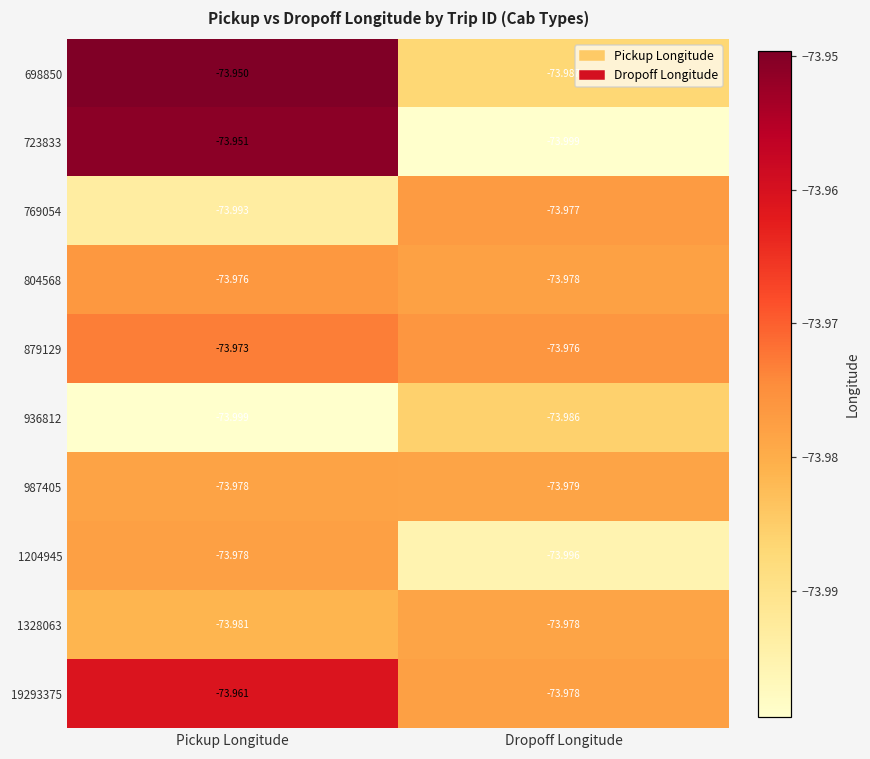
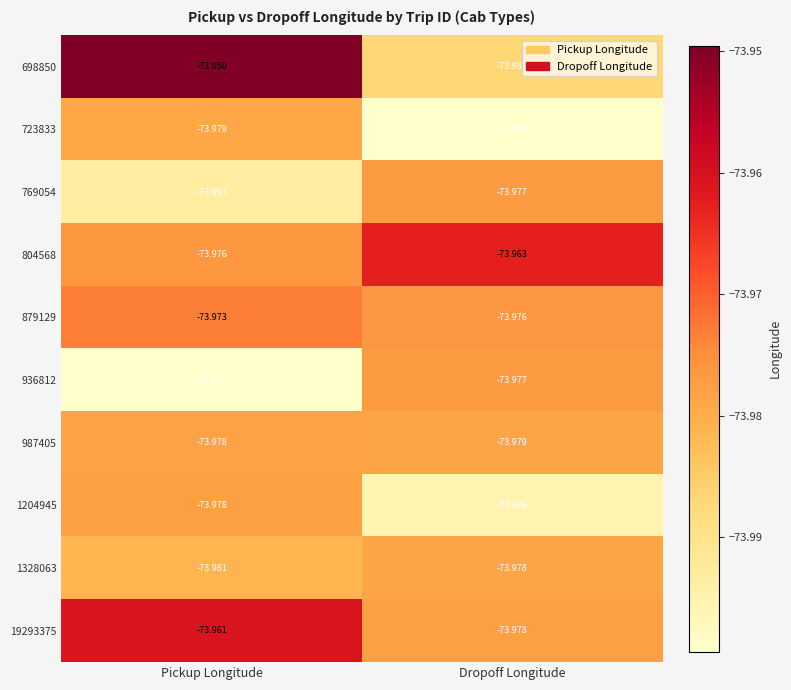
  {
    "698850": {
      "Pickup Longitude": -73.950
    },
    "723833": {
-     "Pickup Longitude": -73.951,
+     "Pickup Longitude": -73.979,
      "Dropoff Longitude": -73.999
    },
    "769054": {
      "Pickup Longitude": -73.993,
      "Dropoff Longitude": -73.977
    },
    "804568": {
      "Pickup Longitude": -73.976,
-     "Dropoff Longitude": -73.978
+     "Dropoff Longitude": -73.963
    },
    "879129": {
      "Pickup Longitude": -73.973,
      "Dropoff Longitude": -73.976
    },
    "936812": {
      "Pickup Longitude": -73.999,
-     "Dropoff Longitude": -73.986
+     "Dropoff Longitude": -73.977
    },
    "987405": {
      "Pickup Longitude": -73.978,
      "Dropoff Longitude": -73.979
    },
    "1204945": {
      "Pickup Longitude": -73.978,
      "Dropoff Longitude": -73.996
    },
    "1328063": {
      "Pickup Longitude": -73.981,
      "Dropoff Longitude": -73.978
    },
    "19293375": {
      "Pickup Longitude": -73.961,
      "Dropoff Longitude": -73.978
    }
  }
